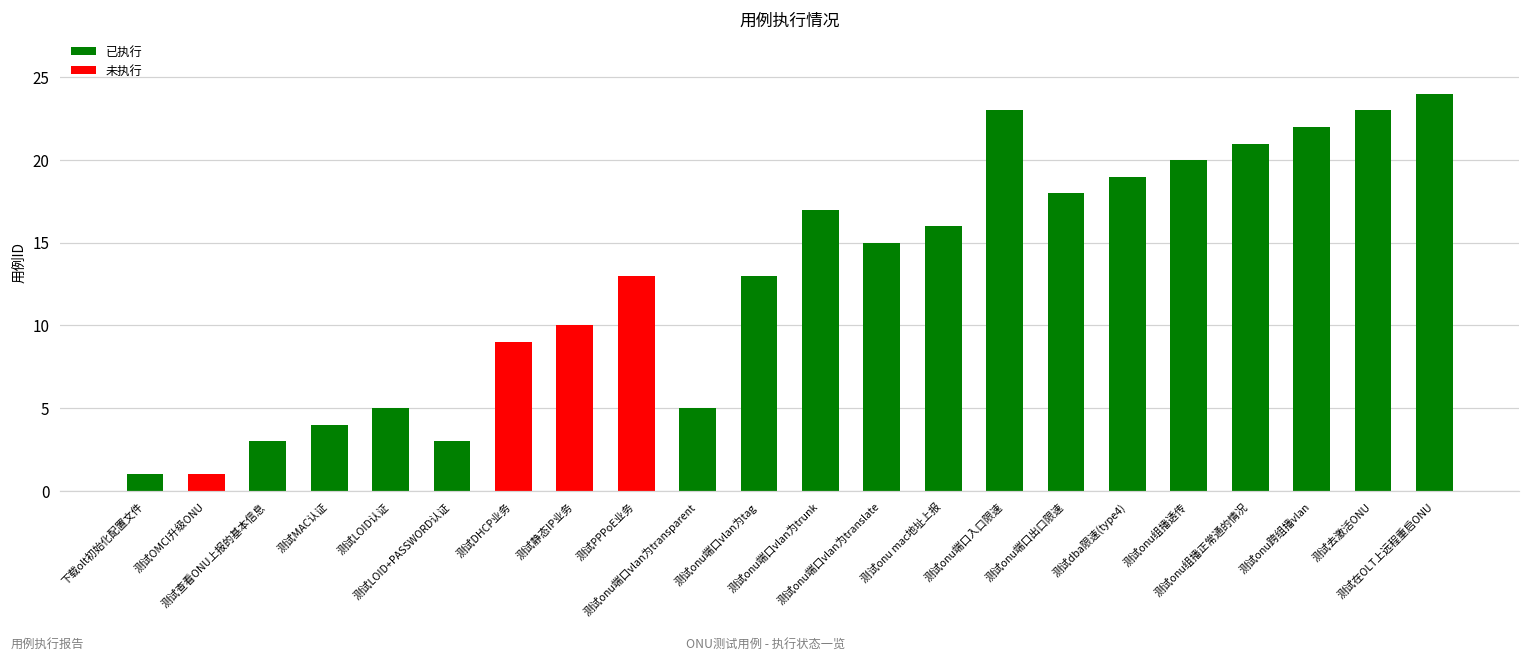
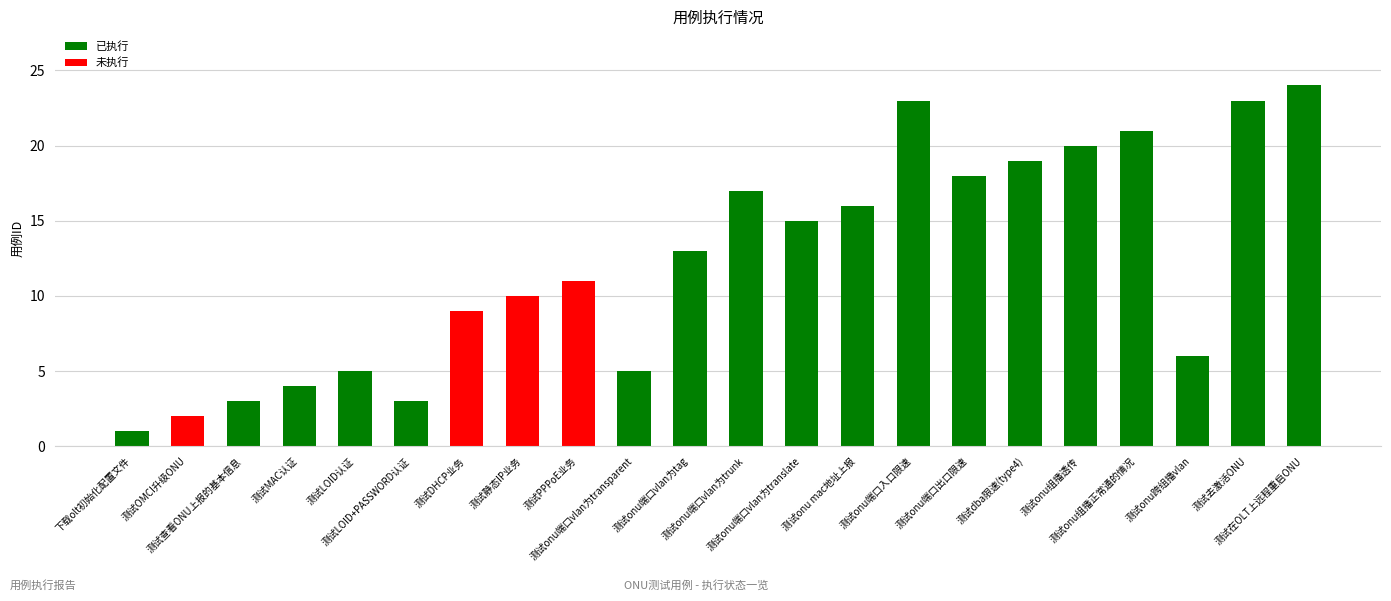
  {
    "下载olt初始化配置文件": 1,
-   "测试OMCI升级ONU": 1,
+   "测试OMCI升级ONU": 2,
    "测试查看ONU上报的基本信息": 3,
    "测试MAC认证": 4,
    "测试LOID认证": 5,
    "测试LOID+PASSWORD认证": 3,
    "测试DHCP业务": 9,
    "测试静态IP业务": 10,
-   "测试PPPoE业务": 13,
+   "测试PPPoE业务": 11,
    "测试onu端口vlan为transparent": 5,
    "测试onu端口vlan为tag": 13,
    "测试onu端口vlan为trunk": 17,
    "测试onu端口vlan为translate": 15,
    "测试onu mac地址上报": 16,
    "测试onu端口入口限速": 23,
    "测试onu端口出口限速": 18,
    "测试dba限速(type4)": 19,
    "测试onu组播透传": 20,
    "测试onu组播正常通的情况": 21,
-   "测试onu跨组播vlan": 22,
+   "测试onu跨组播vlan": 6,
    "测试去激活ONU": 23,
    "测试在OLT上远程重启ONU": 24
  }
